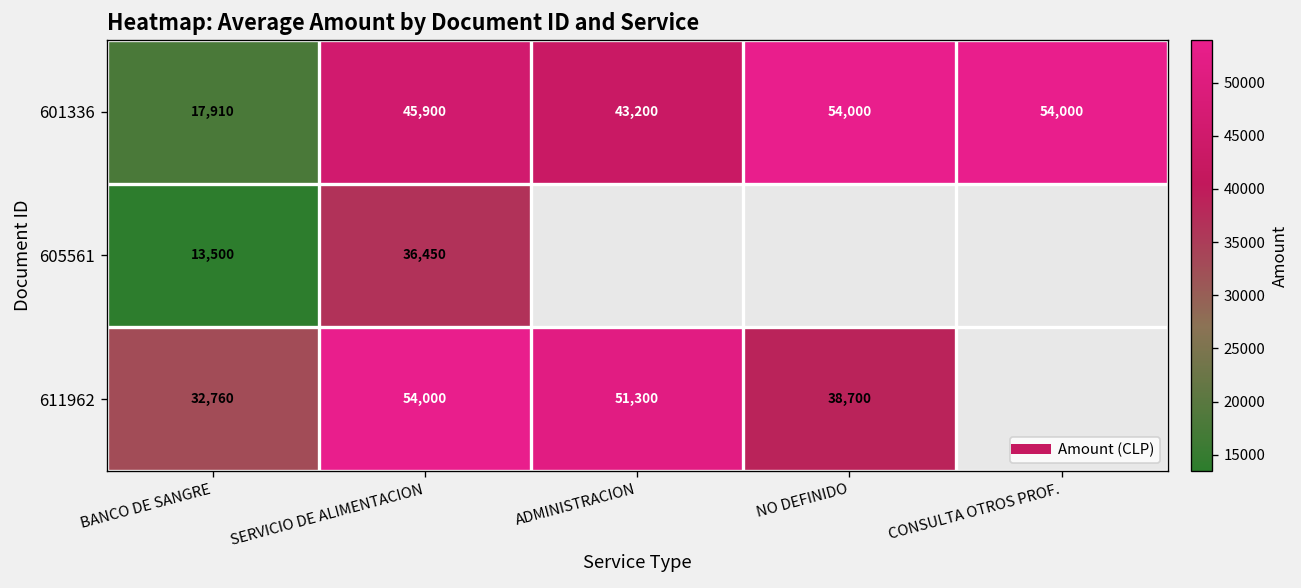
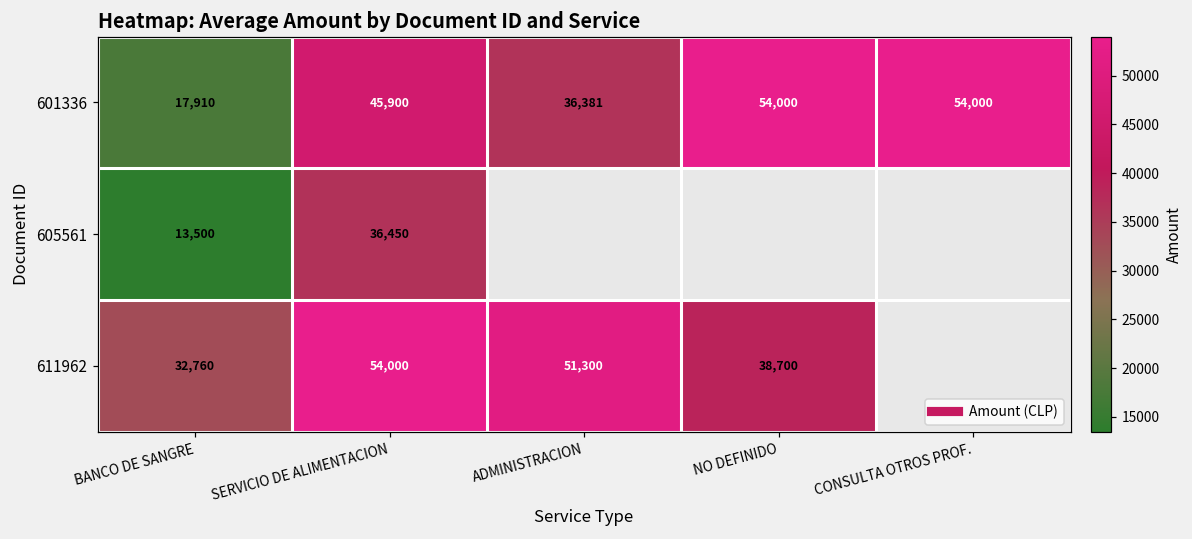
  {
    "601336": {
      "BANCO DE SANGRE": "17,910",
      "SERVICIO DE ALIMENTACION": "45,900",
-     "ADMINISTRACION": "43,200",
+     "ADMINISTRACION": "36,381",
      "NO DEFINIDO": "54,000",
      "CONSULTA OTROS PROF.": "54,000"
    },
    "605561": {
      "BANCO DE SANGRE": "13,500",
      "SERVICIO DE ALIMENTACION": "36,450"
    },
    "611962": {
      "BANCO DE SANGRE": "32,760",
      "SERVICIO DE ALIMENTACION": "54,000",
      "ADMINISTRACION": "51,300",
      "NO DEFINIDO": "38,700"
    }
  }
